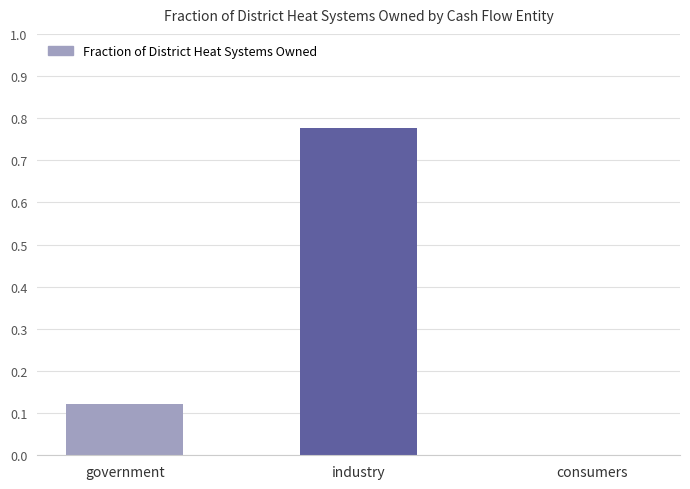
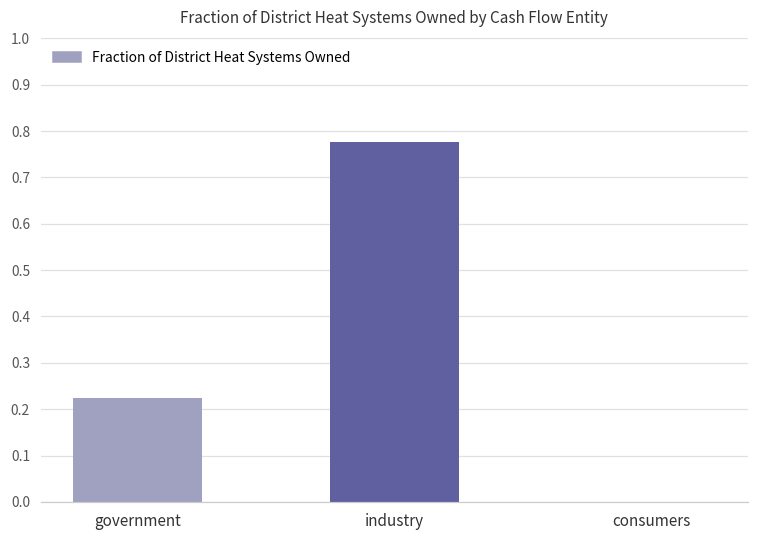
  {
-   "government": 0.12,
+   "government": 0.22,
    "industry": 0.78,
    "consumers": 0.00
  }
